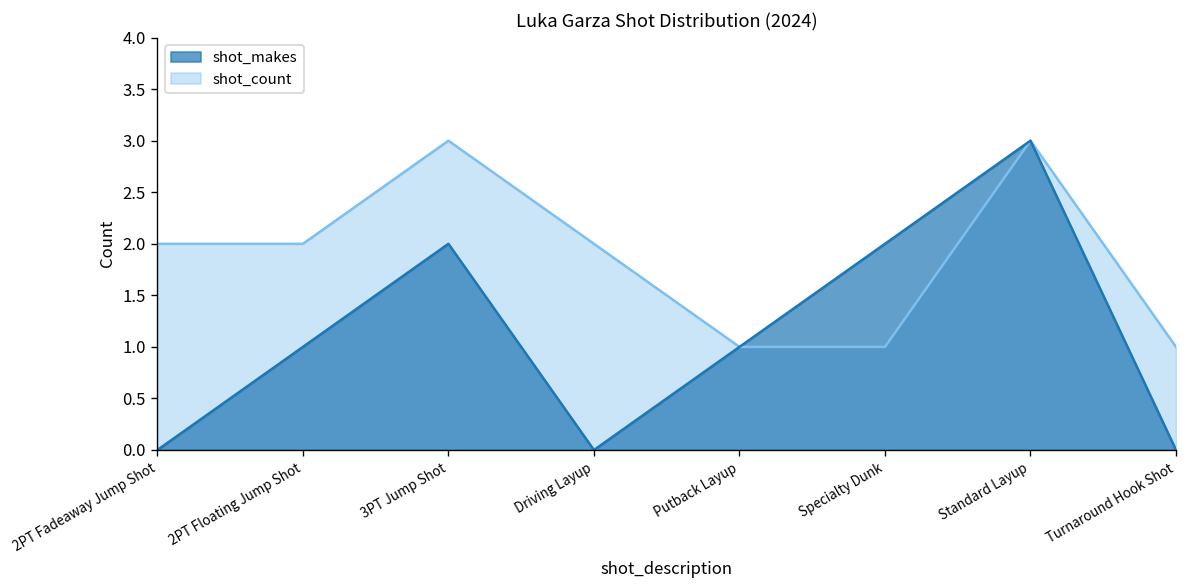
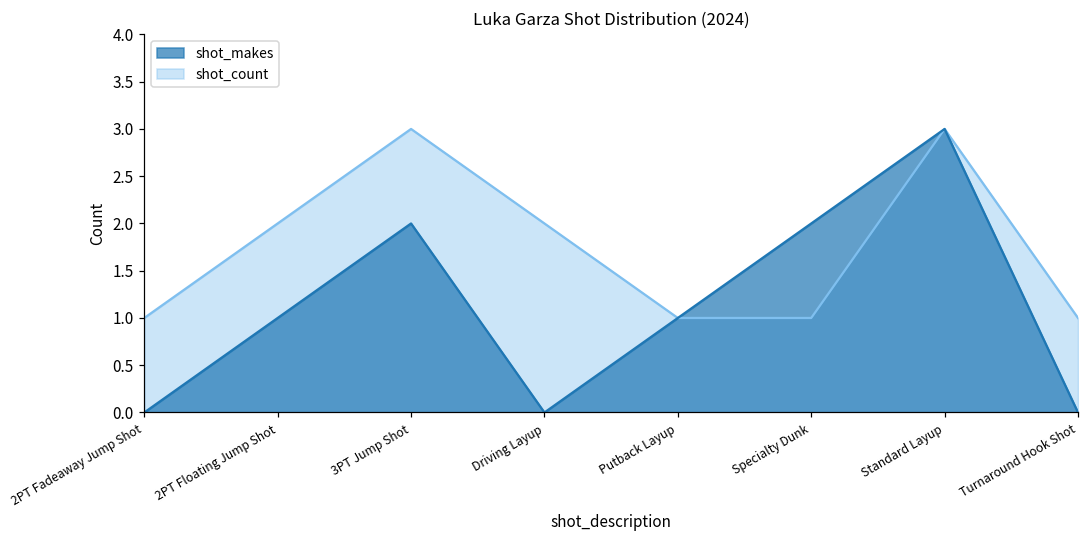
  {
    "shot_count": {
-     "2PT Fadeaway Jump Shot": 2,
+     "2PT Fadeaway Jump Shot": 1,
      "2PT Floating Jump Shot": 2,
      "3PT Jump Shot": 3,
      "Driving Layup": 2,
      "Specialty Dunk": 1,
      "Turnaround Hook Shot": 1
    },
    "shot_makes": {
      "2PT Fadeaway Jump Shot": 0,
      "2PT Floating Jump Shot": 1,
      "3PT Jump Shot": 2,
      "Driving Layup": 0,
      "Specialty Dunk": 2,
      "Turnaround Hook Shot": 0
    }
  }
